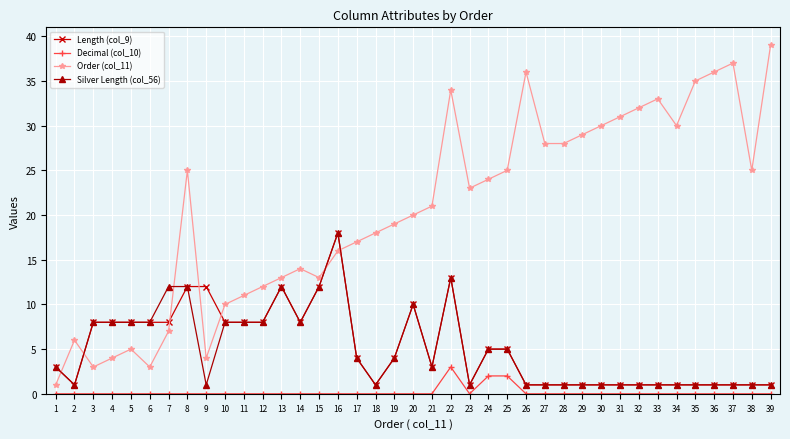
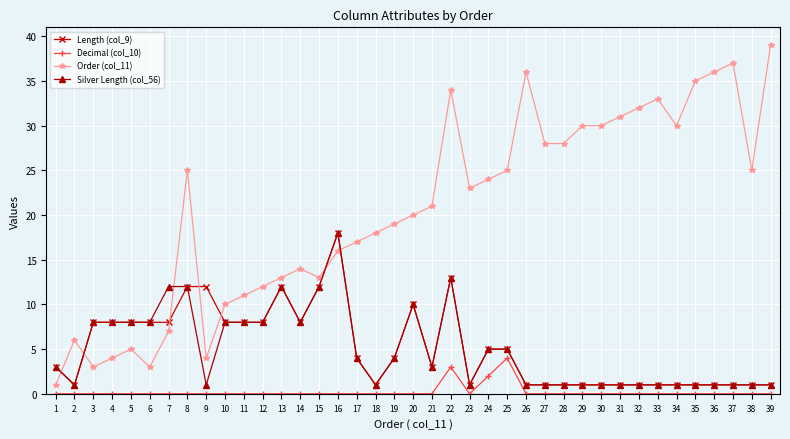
  {
    "Decimal (col_10)": {
      "1": 0,
      "2": 0,
      "3": 0,
      "4": 0,
      "5": 0,
      "6": 0,
      "7": 0,
      "8": 0,
      "9": 0,
      "10": 0,
      "11": 0,
      "12": 0,
      "13": 0,
      "14": 0,
      "15": 0,
      "16": 0,
      "17": 0,
      "18": 0,
      "19": 0,
      "20": 0,
      "21": 0,
      "22": 3,
      "23": 0,
      "24": 2,
-     "25": 2,
+     "25": 4,
      "26": 0,
      "27": 0,
      "28": 0,
      "29": 0,
      "30": 0,
      "31": 0,
      "32": 0,
      "33": 0,
      "34": 0,
      "35": 0,
      "36": 0,
      "37": 0,
      "38": 0,
      "39": 0
    },
    "Order (col_11)": {
      "1": 1,
      "2": 6,
      "3": 3,
      "4": 4,
      "5": 5,
      "6": 3,
      "7": 7,
      "8": 25,
      "9": 4,
      "10": 10,
      "11": 11,
      "12": 12,
      "13": 13,
      "14": 14,
      "15": 13,
      "16": 16,
      "17": 17,
      "18": 18,
      "19": 19,
      "20": 20,
      "21": 21,
      "22": 34,
      "23": 23,
      "24": 24,
      "25": 25,
      "26": 36,
      "27": 28,
      "28": 28,
-     "29": 29,
+     "29": 30,
      "30": 30,
      "31": 31,
      "32": 32,
      "33": 33,
      "34": 30,
      "35": 35,
      "36": 36,
      "37": 37,
      "38": 25,
      "39": 39
    }
  }
